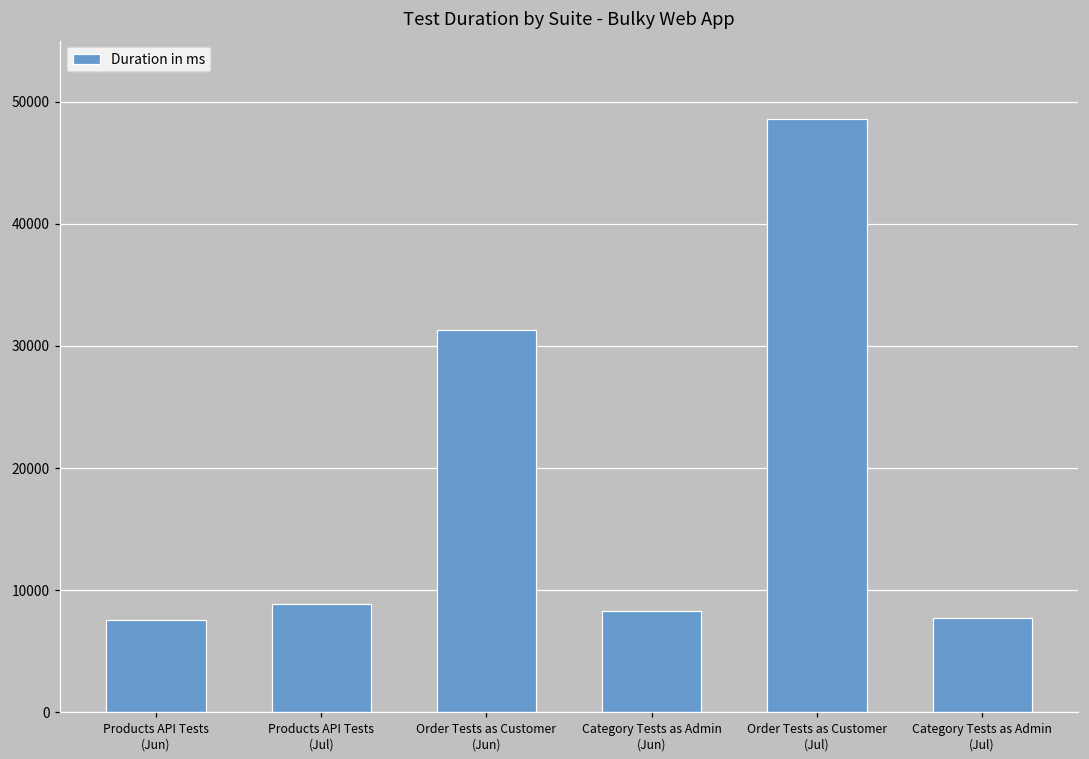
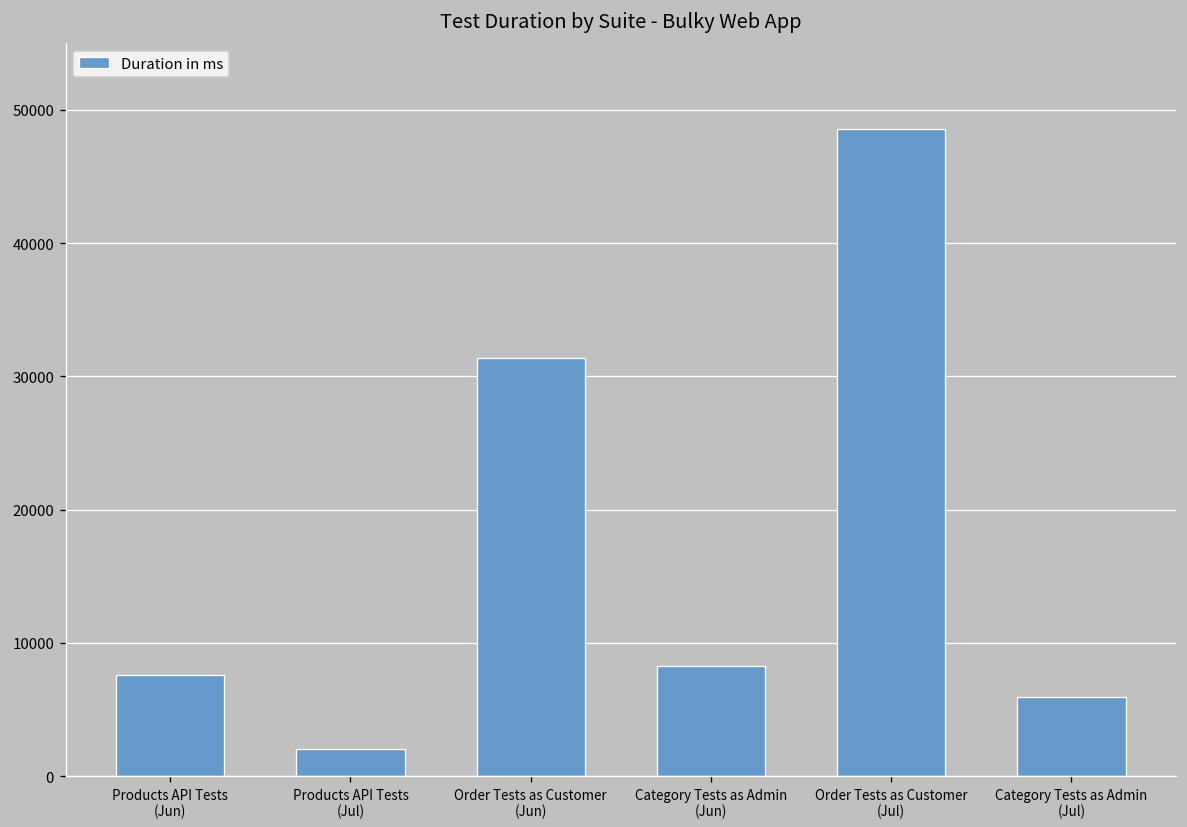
  {
    "Products API Tests (Jun)": 7600,
-   "Products API Tests (Jul)": 8900,
+   "Products API Tests (Jul)": 2100,
    "Order Tests as Customer (Jun)": 31300,
    "Category Tests as Admin (Jun)": 8300,
    "Order Tests as Customer (Jul)": 48600,
-   "Category Tests as Admin (Jul)": 7800
+   "Category Tests as Admin (Jul)": 6000
  }
